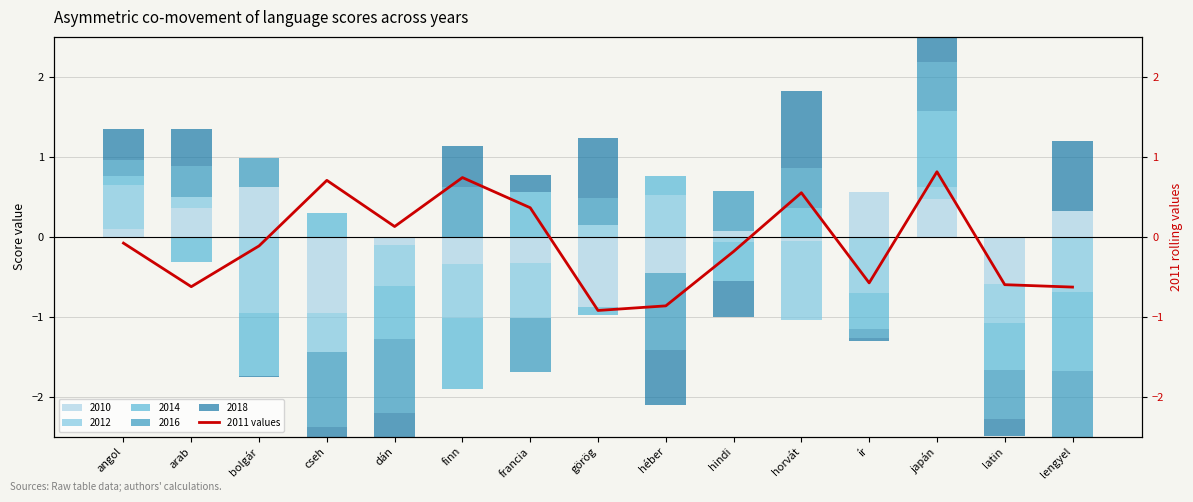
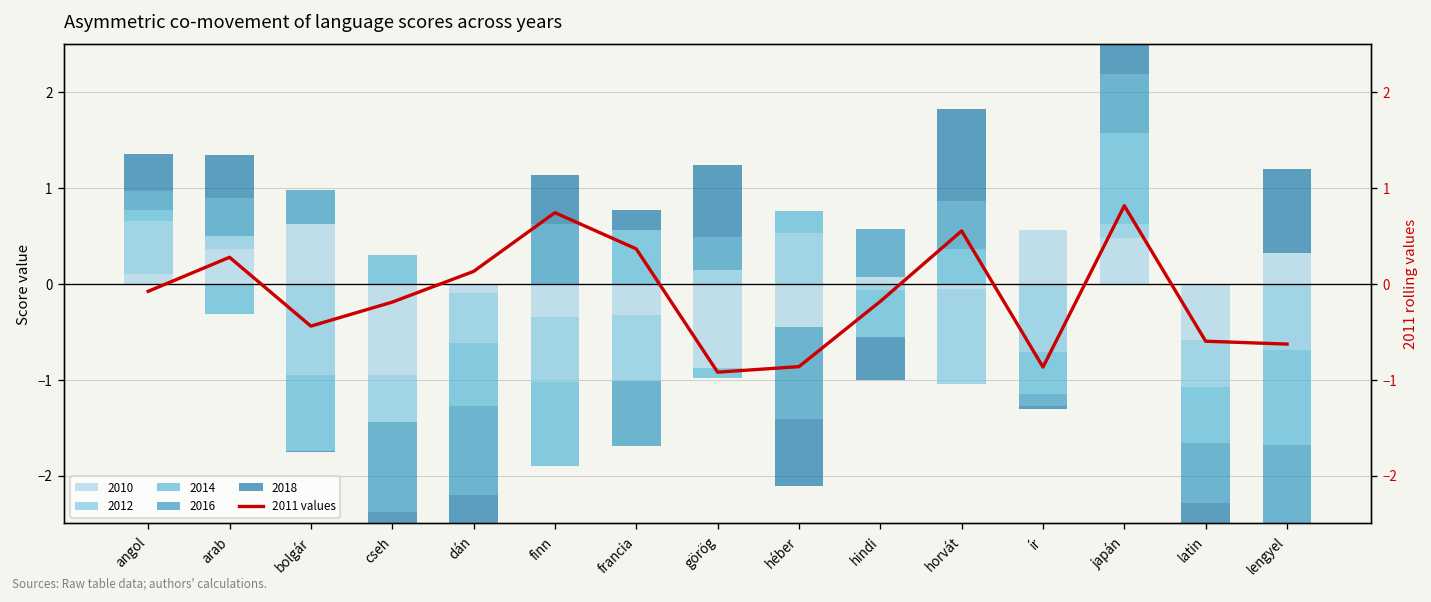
  {
    "2011 values": {
      "angol": -0.1,
-     "arab": -0.6,
-     "bolgár": -0.1,
-     "cseh": 0.7,
+     "arab": 0.3,
+     "bolgár": -0.4,
+     "cseh": -0.2,
      "dán": 0.1,
      "finn": 0.7,
      "francia": 0.4,
      "görög": -0.9,
      "héber": -0.9,
      "hindi": -0.2,
      "horvát": 0.6,
-     "ír": -0.6,
+     "ír": -0.9,
      "japán": 0.8,
      "latin": -0.6,
      "lengyel": -0.6
    }
  }
